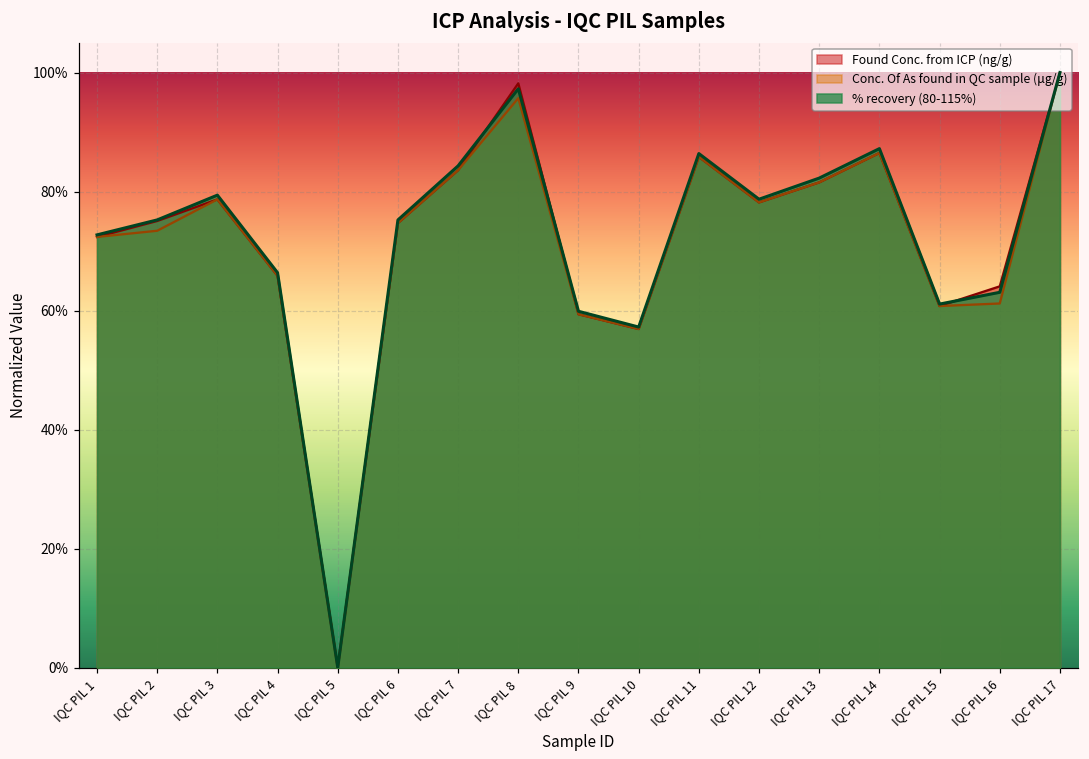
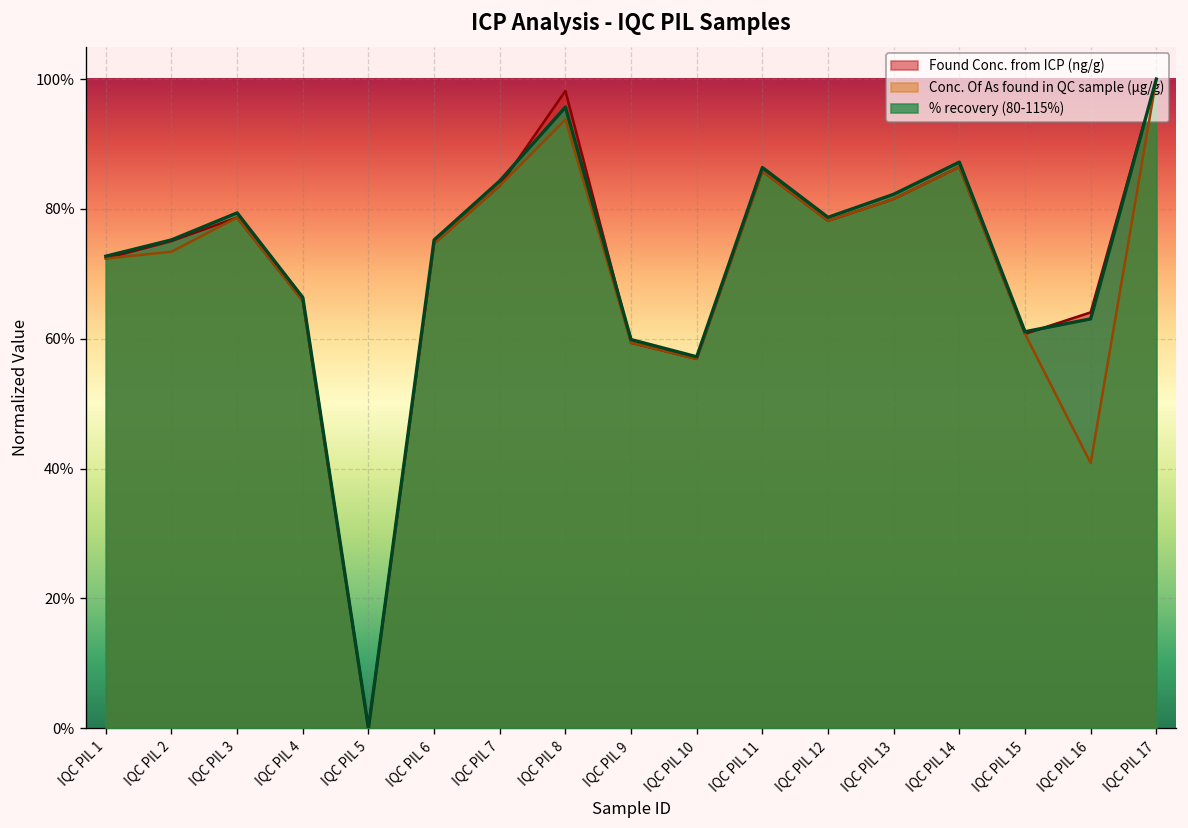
  {
    "Found Conc. from ICP (ng/g)": {
      "IQC PIL 8": "98%",
      "IQC PIL 16": "64%"
    },
    "Conc. Of As found in QC sample (μg/g)": {
      "IQC PIL 2": "73%",
-     "IQC PIL 8": "96%",
-     "IQC PIL 16": "61%"
+     "IQC PIL 8": "94%",
+     "IQC PIL 16": "41%"
    },
    "% recovery (80-115%)": {
      "IQC PIL 3": "79%",
      "IQC PIL 4": "66%",
      "IQC PIL 6": "75%",
      "IQC PIL 7": "84%",
-     "IQC PIL 8": "97%",
+     "IQC PIL 8": "96%",
      "IQC PIL 9": "60%",
      "IQC PIL 11": "86%",
      "IQC PIL 12": "79%",
      "IQC PIL 13": "82%",
      "IQC PIL 14": "87%",
      "IQC PIL 16": "63%"
    }
  }
